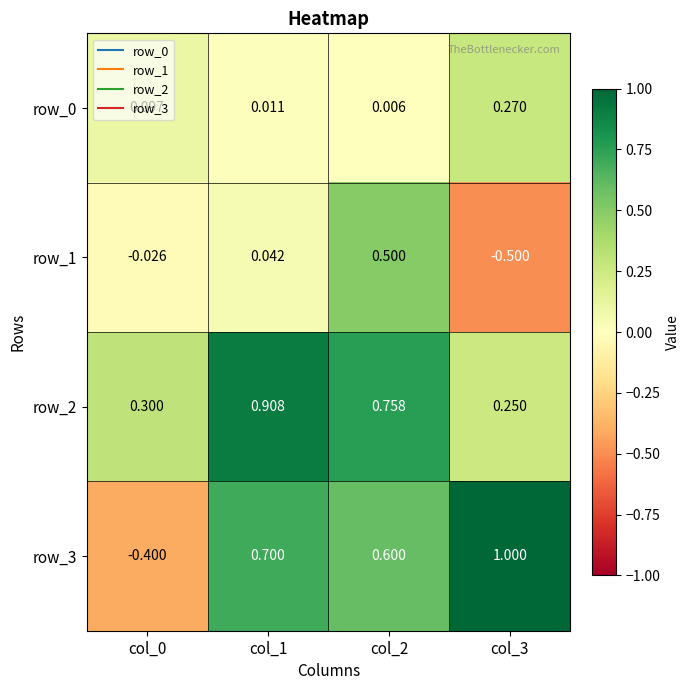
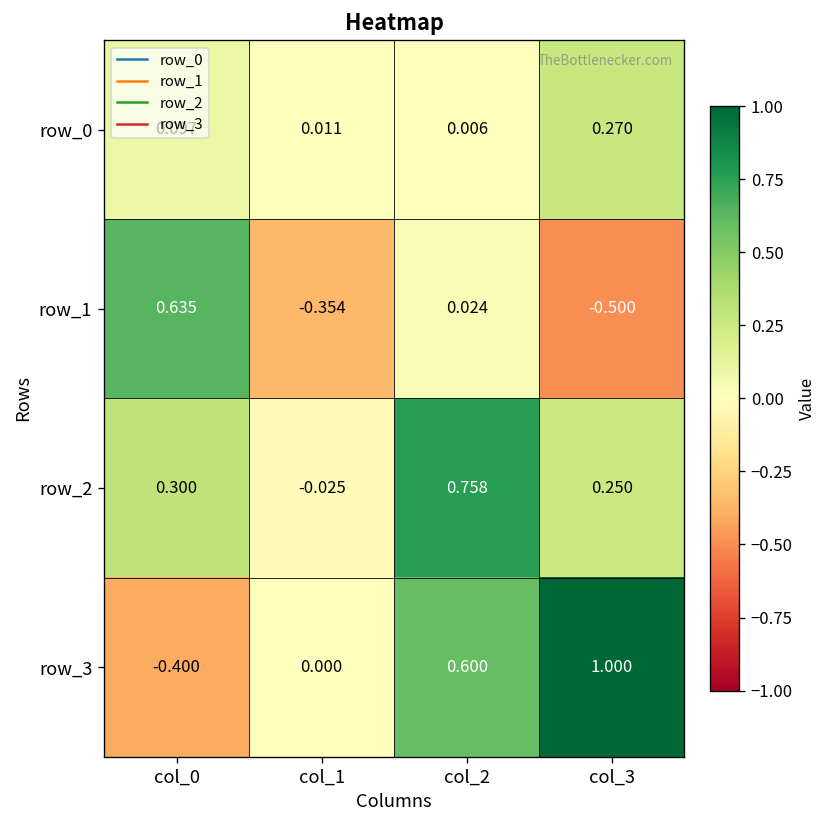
  {
    "row_0": {
      "col_1": 0.011,
      "col_2": 0.006
    },
    "row_1": {
-     "col_0": -0.026,
-     "col_1": 0.042,
-     "col_2": 0.500,
+     "col_0": 0.635,
+     "col_1": -0.354,
+     "col_2": 0.024,
      "col_3": -0.500
    },
    "row_2": {
      "col_0": 0.300,
-     "col_1": 0.908,
+     "col_1": -0.025,
      "col_2": 0.758,
      "col_3": 0.250
    },
    "row_3": {
      "col_0": -0.400,
-     "col_1": 0.700,
+     "col_1": 0.000,
      "col_2": 0.600,
      "col_3": 1.000
    }
  }
